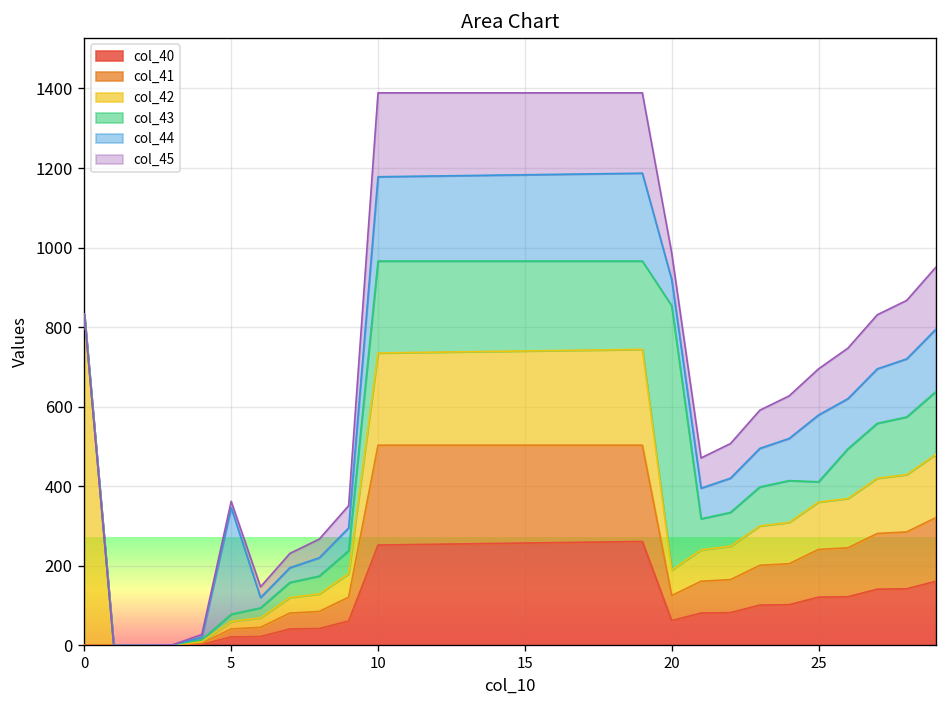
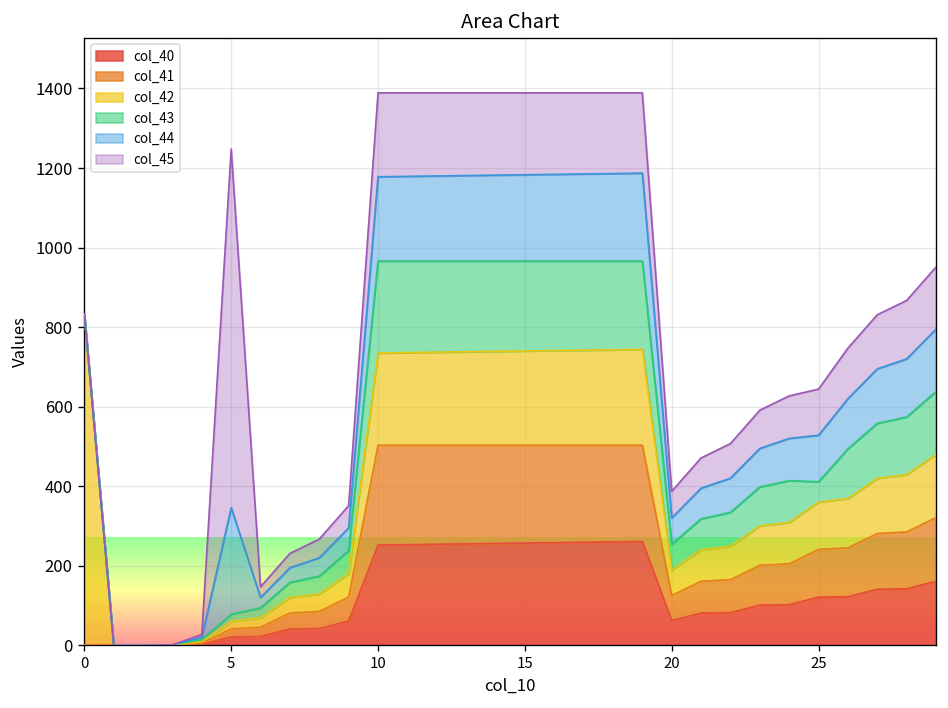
  {
    "col_42": {
      "5": 20,
      "10": 230,
      "15": 240,
      "20": 60,
      "25": 120
    },
    "col_43": {
      "5": 20,
      "10": 230,
      "15": 230,
-     "20": 660,
+     "20": 70,
      "25": 50
    },
    "col_44": {
      "5": 270,
      "10": 210,
      "15": 220,
      "20": 70,
-     "25": 170
+     "25": 120
    },
    "col_45": {
-     "5": 20,
+     "5": 900,
      "10": 210,
      "15": 210,
      "20": 70,
      "25": 120
    }
  }
